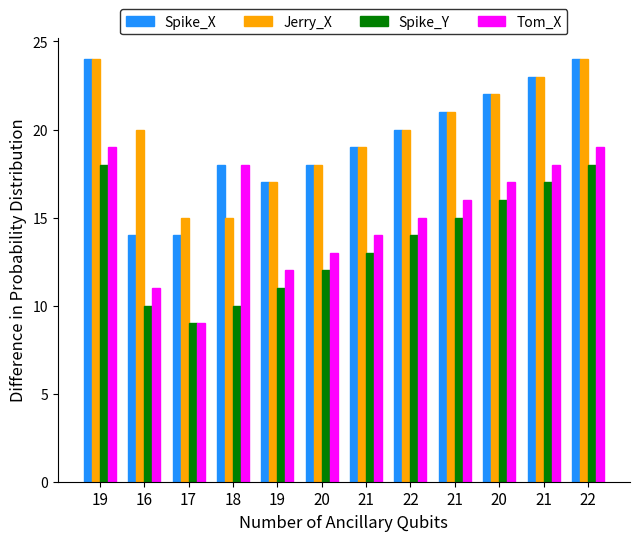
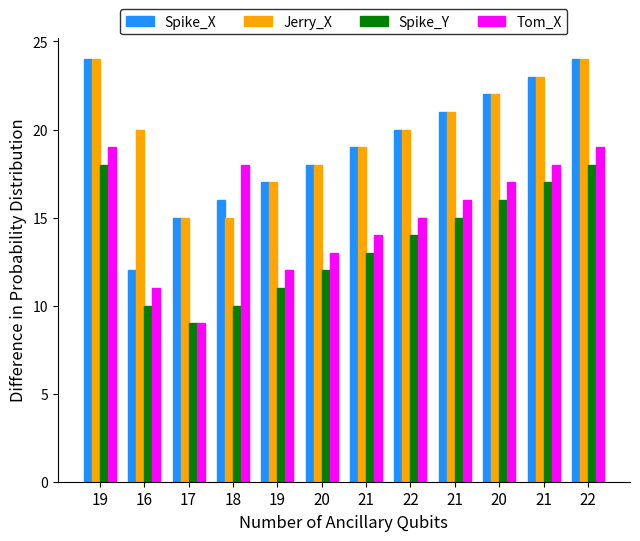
  {
    "Spike_X": {
-     "16": 14,
-     "17": 14,
-     "18": 18
+     "16": 12,
+     "17": 15,
+     "18": 16
    },
    "Jerry_X": {
      "16": 20,
      "17": 15,
      "18": 15
    },
    "Spike_Y": {
      "16": 10,
      "17": 9,
      "18": 10
    },
    "Tom_X": {
      "16": 11,
      "17": 9,
      "18": 18
    }
  }
